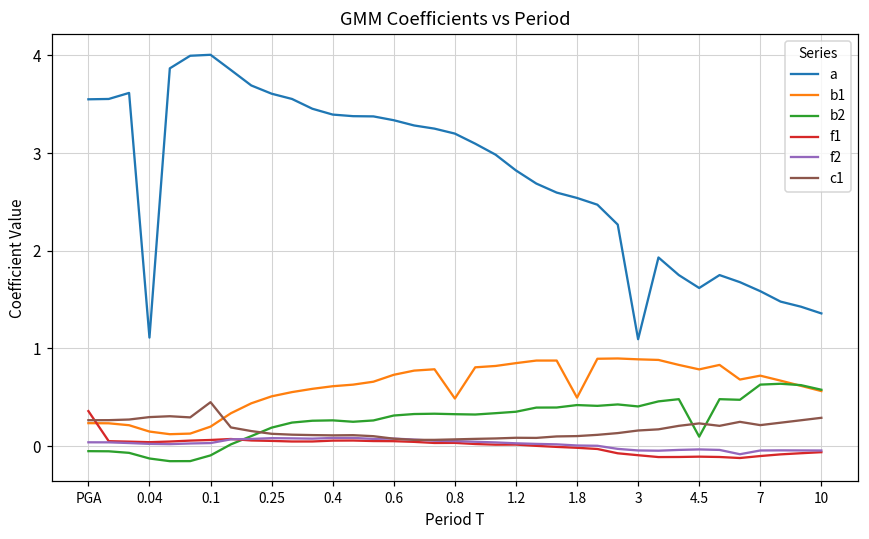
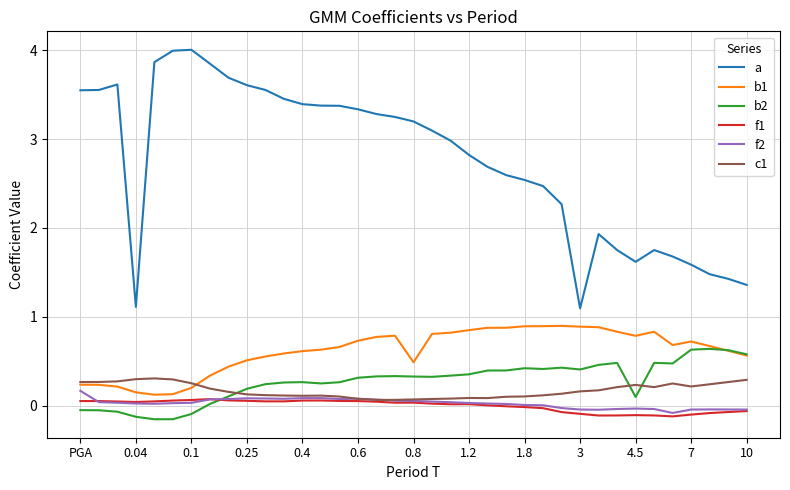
  {
    "a": {
      "PGA": 3.6,
      "0.04": 1.1,
      "0.1": 4.0,
      "0.25": 3.6,
      "0.4": 3.4,
      "0.6": 3.3,
      "0.8": 3.2,
      "1.2": 2.8,
      "1.8": 2.5,
      "3": 1.1,
      "4.5": 1.6,
      "7": 1.6,
      "10": 1.4
    },
    "b1": {
      "PGA": 0.2,
      "0.04": 0.1,
      "0.1": 0.2,
      "0.25": 0.5,
      "0.4": 0.6,
      "0.6": 0.7,
      "0.8": 0.5,
      "1.2": 0.8,
-     "1.8": 0.5,
+     "1.8": 0.9,
      "3": 0.9,
      "4.5": 0.8,
      "7": 0.7
    },
    "b2": {
      "PGA": -0.1,
      "0.04": -0.1,
      "0.1": -0.1,
      "0.25": 0.2,
      "0.4": 0.3,
      "0.6": 0.3,
      "0.8": 0.3,
      "1.2": 0.4,
      "1.8": 0.4,
      "3": 0.4,
      "4.5": 0.1,
      "7": 0.6
    },
    "f1": {
-     "PGA": 0.4,
+     "PGA": 0.1,
      "0.1": 0.1,
      "3": -0.1,
      "4.5": -0.1,
      "7": -0.1
    },
    "f2": {
-     "PGA": 0.0,
+     "PGA": 0.2,
      "0.1": 0.0,
      "3": 0.0,
      "4.5": 0.0,
      "7": 0.0
    },
    "c1": {
      "PGA": 0.3,
      "0.04": 0.3,
-     "0.1": 0.4,
+     "0.1": 0.3,
      "0.25": 0.1,
      "1.2": 0.1,
      "1.8": 0.1,
      "3": 0.2,
      "4.5": 0.2,
      "7": 0.2,
      "10": 0.3
    }
  }
